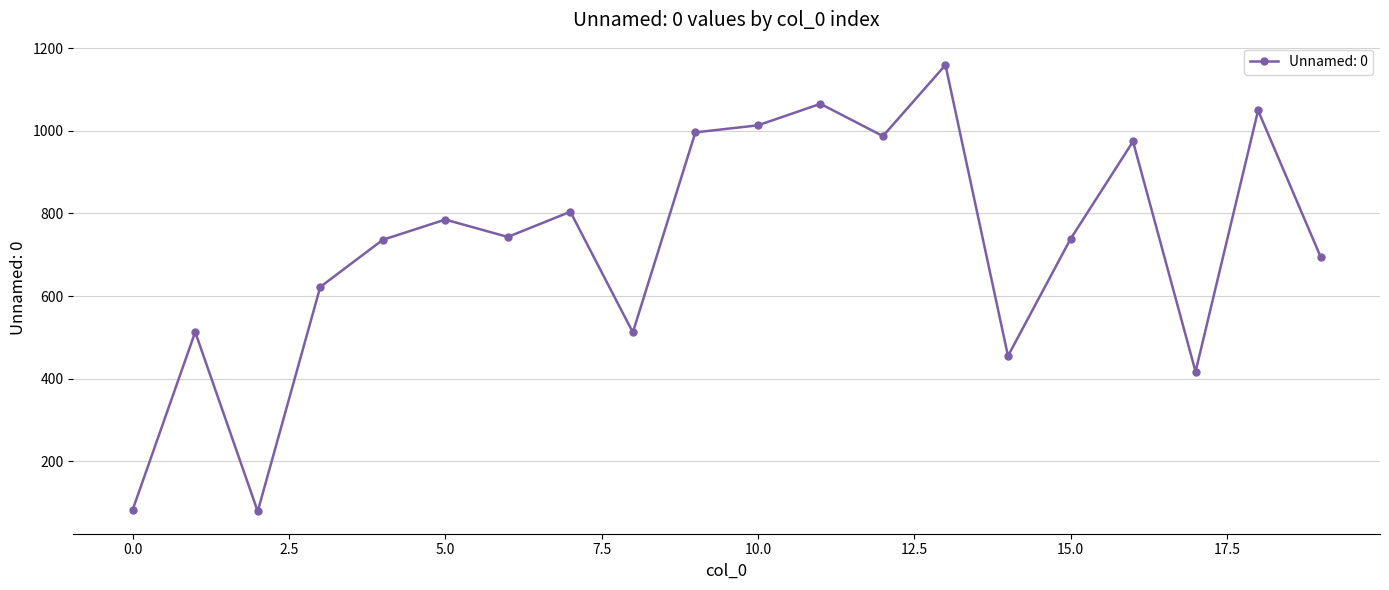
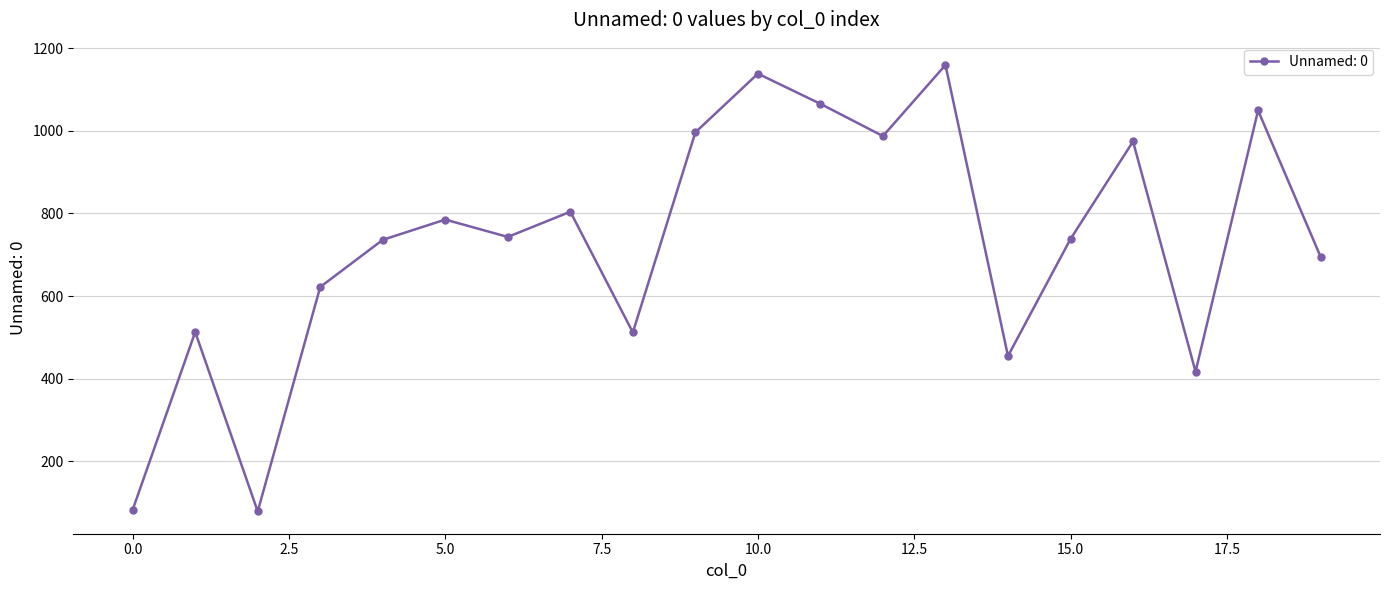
  {
    "0.0": 80,
    "5.0": 790,
-   "10.0": 1010,
+   "10.0": 1140,
    "15.0": 740
  }
